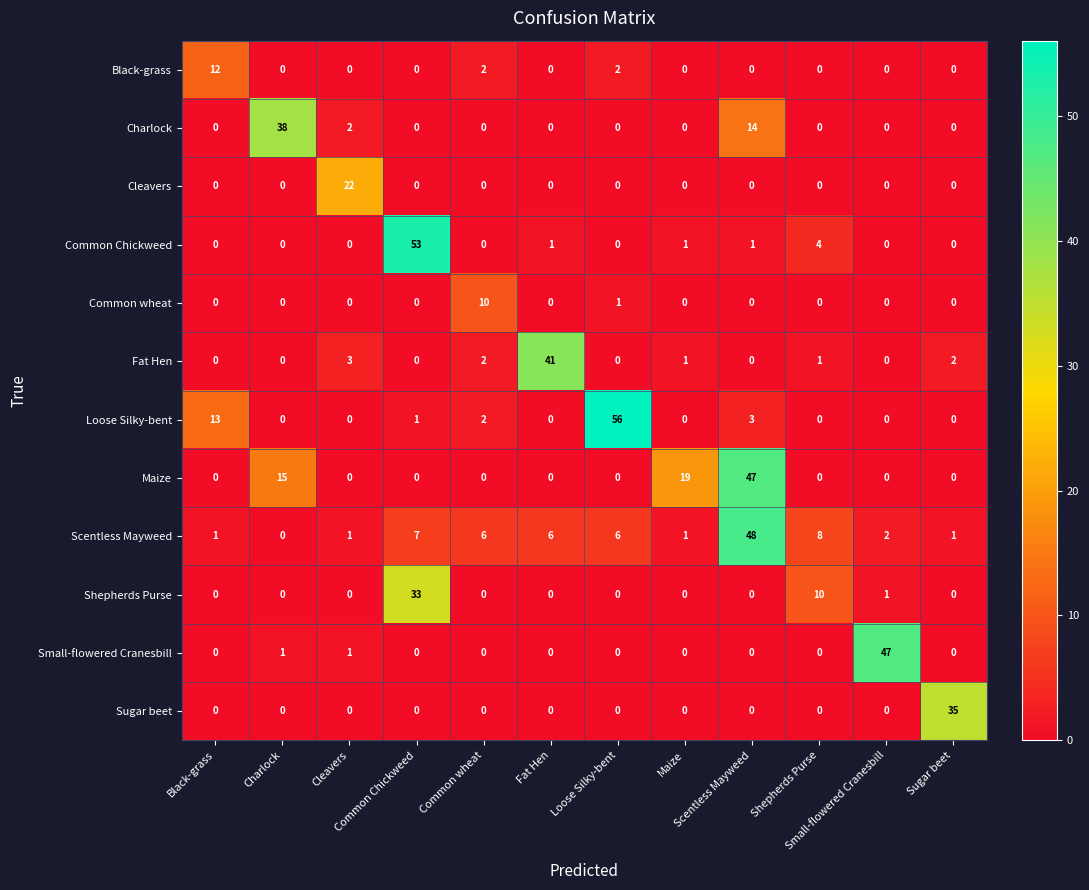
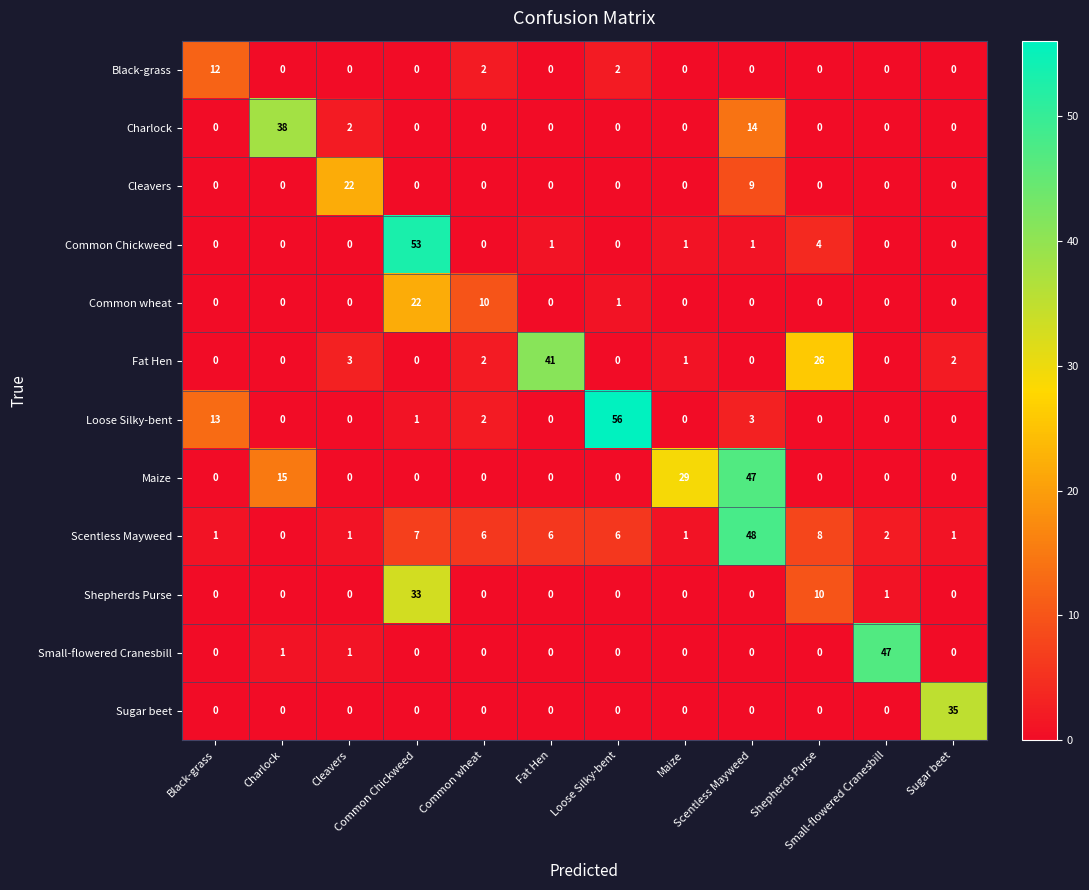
  {
    "Black-grass": {
      "Black-grass": 12,
      "Charlock": 0,
      "Cleavers": 0,
      "Common Chickweed": 0,
      "Common wheat": 2,
      "Fat Hen": 0,
      "Loose Silky-bent": 2,
      "Maize": 0,
      "Scentless Mayweed": 0,
      "Shepherds Purse": 0,
      "Small-flowered Cranesbill": 0,
      "Sugar beet": 0
    },
    "Charlock": {
      "Black-grass": 0,
      "Charlock": 38,
      "Cleavers": 2,
      "Common Chickweed": 0,
      "Common wheat": 0,
      "Fat Hen": 0,
      "Loose Silky-bent": 0,
      "Maize": 0,
      "Scentless Mayweed": 14,
      "Shepherds Purse": 0,
      "Small-flowered Cranesbill": 0,
      "Sugar beet": 0
    },
    "Cleavers": {
      "Black-grass": 0,
      "Charlock": 0,
      "Cleavers": 22,
      "Common Chickweed": 0,
      "Common wheat": 0,
      "Fat Hen": 0,
      "Loose Silky-bent": 0,
      "Maize": 0,
-     "Scentless Mayweed": 0,
+     "Scentless Mayweed": 9,
      "Shepherds Purse": 0,
      "Small-flowered Cranesbill": 0,
      "Sugar beet": 0
    },
    "Common Chickweed": {
      "Black-grass": 0,
      "Charlock": 0,
      "Cleavers": 0,
      "Common Chickweed": 53,
      "Common wheat": 0,
      "Fat Hen": 1,
      "Loose Silky-bent": 0,
      "Maize": 1,
      "Scentless Mayweed": 1,
      "Shepherds Purse": 4,
      "Small-flowered Cranesbill": 0,
      "Sugar beet": 0
    },
    "Common wheat": {
      "Black-grass": 0,
      "Charlock": 0,
      "Cleavers": 0,
-     "Common Chickweed": 0,
+     "Common Chickweed": 22,
      "Common wheat": 10,
      "Fat Hen": 0,
      "Loose Silky-bent": 1,
      "Maize": 0,
      "Scentless Mayweed": 0,
      "Shepherds Purse": 0,
      "Small-flowered Cranesbill": 0,
      "Sugar beet": 0
    },
    "Fat Hen": {
      "Black-grass": 0,
      "Charlock": 0,
      "Cleavers": 3,
      "Common Chickweed": 0,
      "Common wheat": 2,
      "Fat Hen": 41,
      "Loose Silky-bent": 0,
      "Maize": 1,
      "Scentless Mayweed": 0,
-     "Shepherds Purse": 1,
+     "Shepherds Purse": 26,
      "Small-flowered Cranesbill": 0,
      "Sugar beet": 2
    },
    "Loose Silky-bent": {
      "Black-grass": 13,
      "Charlock": 0,
      "Cleavers": 0,
      "Common Chickweed": 1,
      "Common wheat": 2,
      "Fat Hen": 0,
      "Loose Silky-bent": 56,
      "Maize": 0,
      "Scentless Mayweed": 3,
      "Shepherds Purse": 0,
      "Small-flowered Cranesbill": 0,
      "Sugar beet": 0
    },
    "Maize": {
      "Black-grass": 0,
      "Charlock": 15,
      "Cleavers": 0,
      "Common Chickweed": 0,
      "Common wheat": 0,
      "Fat Hen": 0,
      "Loose Silky-bent": 0,
-     "Maize": 19,
+     "Maize": 29,
      "Scentless Mayweed": 47,
      "Shepherds Purse": 0,
      "Small-flowered Cranesbill": 0,
      "Sugar beet": 0
    },
    "Scentless Mayweed": {
      "Black-grass": 1,
      "Charlock": 0,
      "Cleavers": 1,
      "Common Chickweed": 7,
      "Common wheat": 6,
      "Fat Hen": 6,
      "Loose Silky-bent": 6,
      "Maize": 1,
      "Scentless Mayweed": 48,
      "Shepherds Purse": 8,
      "Small-flowered Cranesbill": 2,
      "Sugar beet": 1
    },
    "Shepherds Purse": {
      "Black-grass": 0,
      "Charlock": 0,
      "Cleavers": 0,
      "Common Chickweed": 33,
      "Common wheat": 0,
      "Fat Hen": 0,
      "Loose Silky-bent": 0,
      "Maize": 0,
      "Scentless Mayweed": 0,
      "Shepherds Purse": 10,
      "Small-flowered Cranesbill": 1,
      "Sugar beet": 0
    },
    "Small-flowered Cranesbill": {
      "Black-grass": 0,
      "Charlock": 1,
      "Cleavers": 1,
      "Common Chickweed": 0,
      "Common wheat": 0,
      "Fat Hen": 0,
      "Loose Silky-bent": 0,
      "Maize": 0,
      "Scentless Mayweed": 0,
      "Shepherds Purse": 0,
      "Small-flowered Cranesbill": 47,
      "Sugar beet": 0
    },
    "Sugar beet": {
      "Black-grass": 0,
      "Charlock": 0,
      "Cleavers": 0,
      "Common Chickweed": 0,
      "Common wheat": 0,
      "Fat Hen": 0,
      "Loose Silky-bent": 0,
      "Maize": 0,
      "Scentless Mayweed": 0,
      "Shepherds Purse": 0,
      "Small-flowered Cranesbill": 0,
      "Sugar beet": 35
    }
  }
